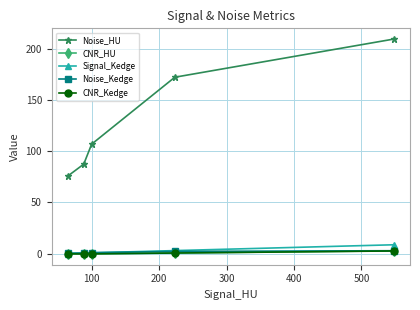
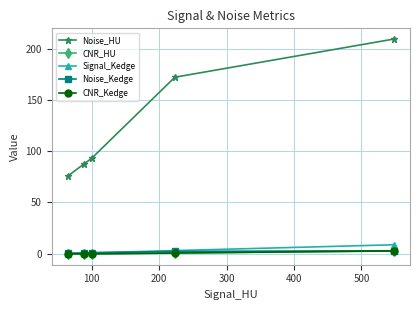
  {
    "Noise_HU": {
-     "100": 107
+     "100": 93
    }
  }
